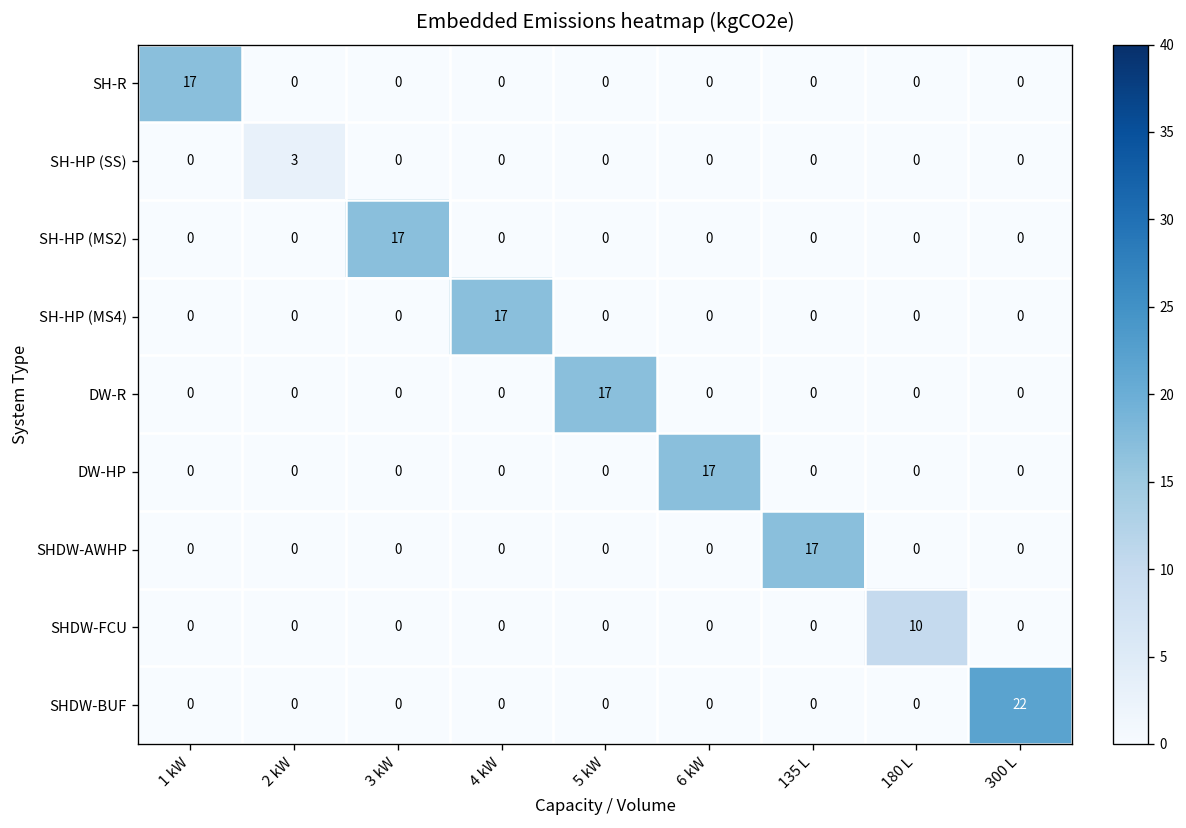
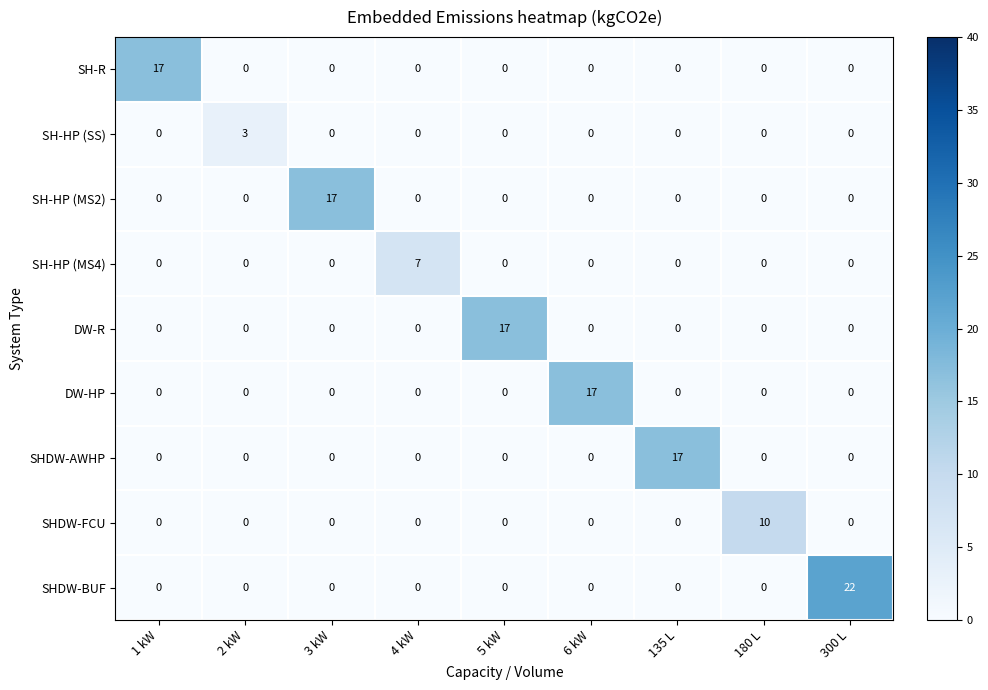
  {
    "SH-R": {
      "1 kW": 17,
      "2 kW": 0,
      "3 kW": 0,
      "4 kW": 0,
      "5 kW": 0,
      "6 kW": 0,
      "135 L": 0,
      "180 L": 0,
      "300 L": 0
    },
    "SH-HP (SS)": {
      "1 kW": 0,
      "2 kW": 3,
      "3 kW": 0,
      "4 kW": 0,
      "5 kW": 0,
      "6 kW": 0,
      "135 L": 0,
      "180 L": 0,
      "300 L": 0
    },
    "SH-HP (MS2)": {
      "1 kW": 0,
      "2 kW": 0,
      "3 kW": 17,
      "4 kW": 0,
      "5 kW": 0,
      "6 kW": 0,
      "135 L": 0,
      "180 L": 0,
      "300 L": 0
    },
    "SH-HP (MS4)": {
      "1 kW": 0,
      "2 kW": 0,
      "3 kW": 0,
-     "4 kW": 17,
+     "4 kW": 7,
      "5 kW": 0,
      "6 kW": 0,
      "135 L": 0,
      "180 L": 0,
      "300 L": 0
    },
    "DW-R": {
      "1 kW": 0,
      "2 kW": 0,
      "3 kW": 0,
      "4 kW": 0,
      "5 kW": 17,
      "6 kW": 0,
      "135 L": 0,
      "180 L": 0,
      "300 L": 0
    },
    "DW-HP": {
      "1 kW": 0,
      "2 kW": 0,
      "3 kW": 0,
      "4 kW": 0,
      "5 kW": 0,
      "6 kW": 17,
      "135 L": 0,
      "180 L": 0,
      "300 L": 0
    },
    "SHDW-AWHP": {
      "1 kW": 0,
      "2 kW": 0,
      "3 kW": 0,
      "4 kW": 0,
      "5 kW": 0,
      "6 kW": 0,
      "135 L": 17,
      "180 L": 0,
      "300 L": 0
    },
    "SHDW-FCU": {
      "1 kW": 0,
      "2 kW": 0,
      "3 kW": 0,
      "4 kW": 0,
      "5 kW": 0,
      "6 kW": 0,
      "135 L": 0,
      "180 L": 10,
      "300 L": 0
    },
    "SHDW-BUF": {
      "1 kW": 0,
      "2 kW": 0,
      "3 kW": 0,
      "4 kW": 0,
      "5 kW": 0,
      "6 kW": 0,
      "135 L": 0,
      "180 L": 0,
      "300 L": 22
    }
  }
